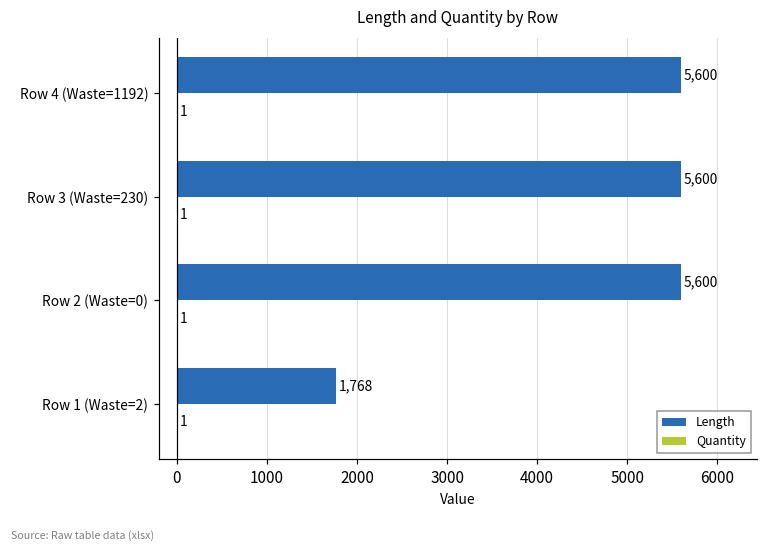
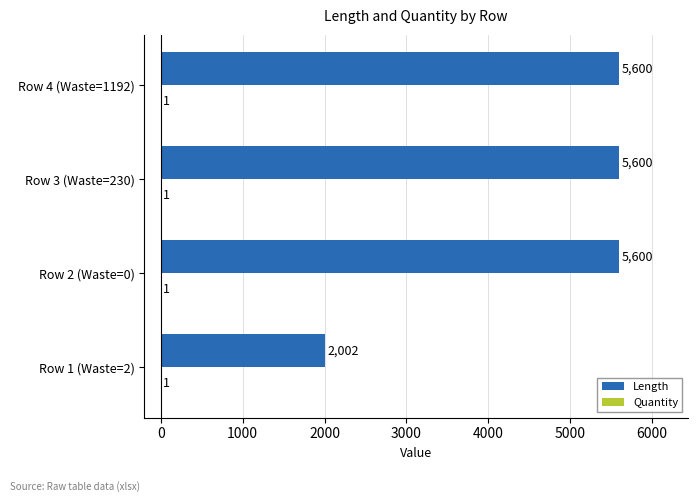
  {
    "Length": {
      "Row 4 (Waste=1192)": "5,600",
      "Row 3 (Waste=230)": "5,600",
      "Row 2 (Waste=0)": "5,600",
-     "Row 1 (Waste=2)": "1,768"
+     "Row 1 (Waste=2)": "2,002"
    },
    "Quantity": {
      "Row 4 (Waste=1192)": "1",
      "Row 3 (Waste=230)": "1",
      "Row 2 (Waste=0)": "1",
      "Row 1 (Waste=2)": "1"
    }
  }
